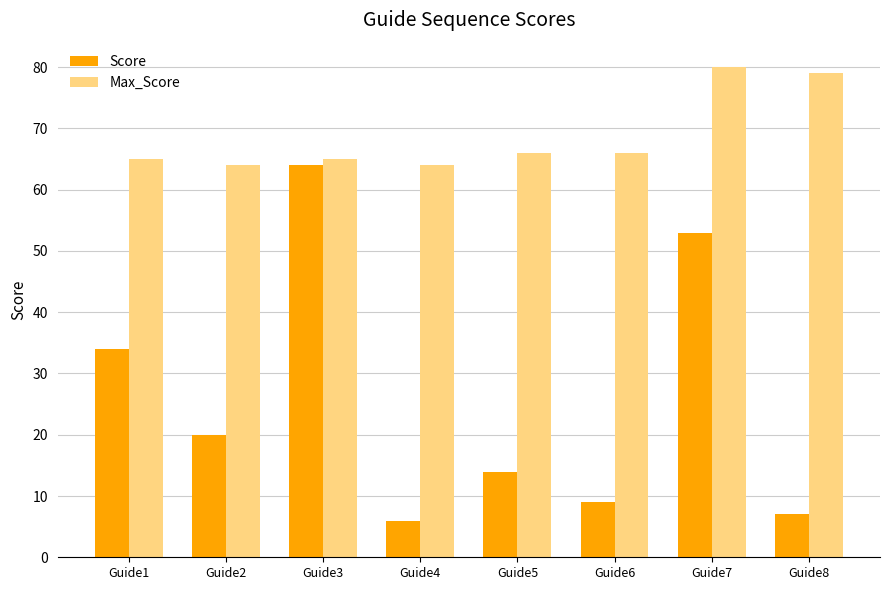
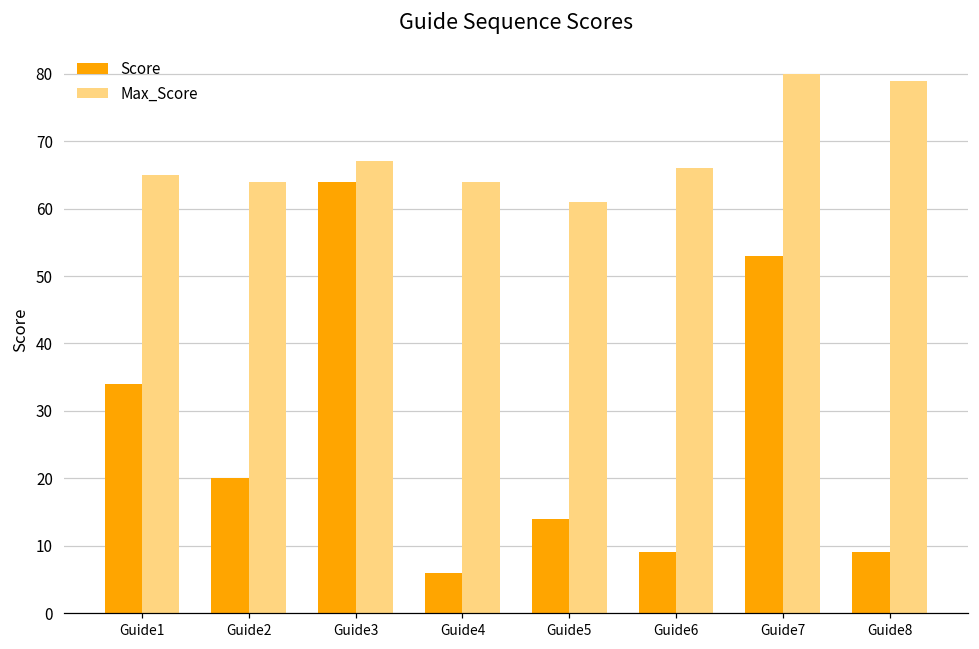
  {
    "Score": {
      "Guide1": 34,
      "Guide2": 20,
      "Guide3": 64,
      "Guide4": 6,
      "Guide5": 14,
      "Guide6": 9,
      "Guide7": 53,
-     "Guide8": 7
+     "Guide8": 9
    },
    "Max_Score": {
      "Guide1": 65,
      "Guide2": 64,
-     "Guide3": 65,
+     "Guide3": 67,
      "Guide4": 64,
-     "Guide5": 66,
+     "Guide5": 61,
      "Guide6": 66,
      "Guide7": 80,
      "Guide8": 79
    }
  }
